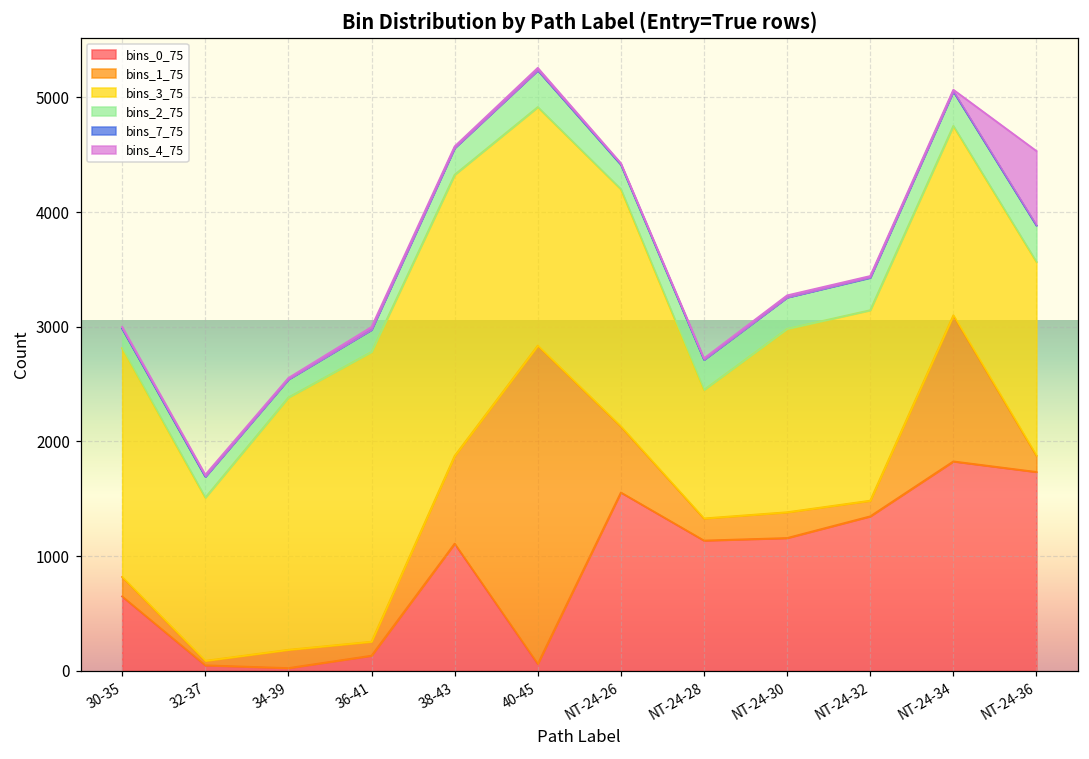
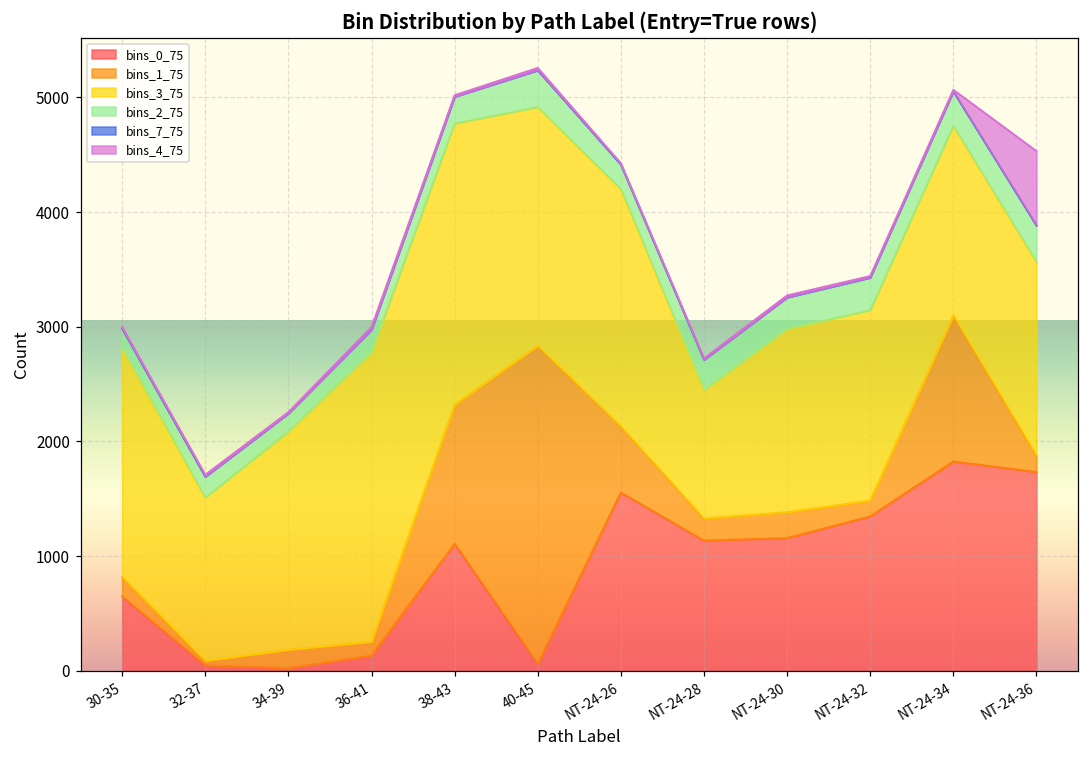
  {
    "bins_0_75": {
      "30-35": 650,
      "32-37": 50,
      "34-39": 20,
      "36-41": 130,
      "38-43": 1110,
      "40-45": 60,
      "NT-24-26": 1560,
      "NT-24-28": 1140,
      "NT-24-30": 1160,
      "NT-24-32": 1350,
      "NT-24-34": 1830,
      "NT-24-36": 1730
    },
    "bins_1_75": {
      "30-35": 170,
      "32-37": 40,
      "34-39": 160,
      "36-41": 120,
-     "38-43": 770,
+     "38-43": 1210,
      "40-45": 2780,
      "NT-24-26": 580,
      "NT-24-28": 190,
      "NT-24-30": 230,
      "NT-24-32": 140,
      "NT-24-34": 1270,
      "NT-24-36": 140
    },
    "bins_3_75": {
      "30-35": 2000,
      "32-37": 1420,
-     "34-39": 2200,
+     "34-39": 1900,
      "36-41": 2530,
      "38-43": 2450,
      "40-45": 2080,
      "NT-24-26": 2070,
      "NT-24-28": 1120,
      "NT-24-30": 1600,
      "NT-24-32": 1660,
      "NT-24-34": 1650,
      "NT-24-36": 1690
    },
    "bins_4_75": {
      "NT-24-36": 650
    }
  }
